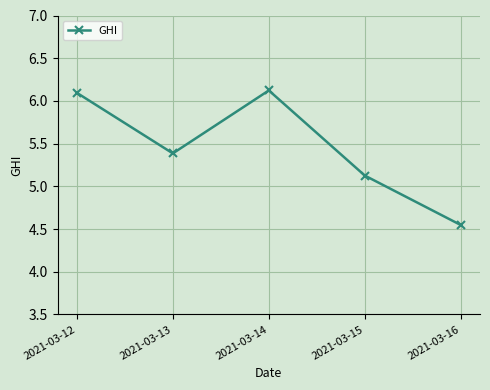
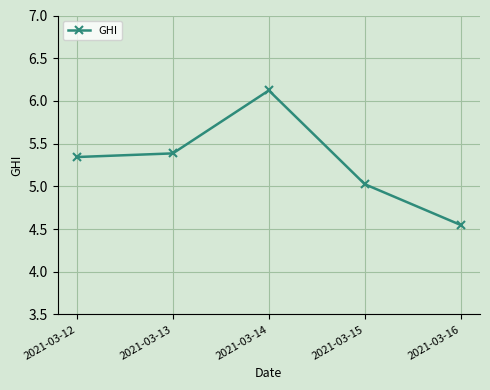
  {
-   "2021-03-12": 6.1,
+   "2021-03-12": 5.3,
    "2021-03-13": 5.4,
    "2021-03-14": 6.1,
-   "2021-03-15": 5.1,
+   "2021-03-15": 5.0,
    "2021-03-16": 4.5
  }
